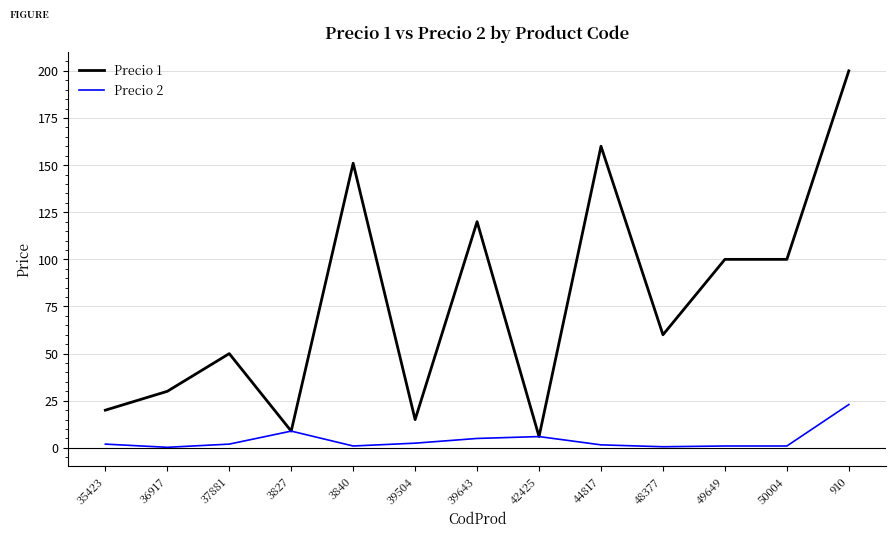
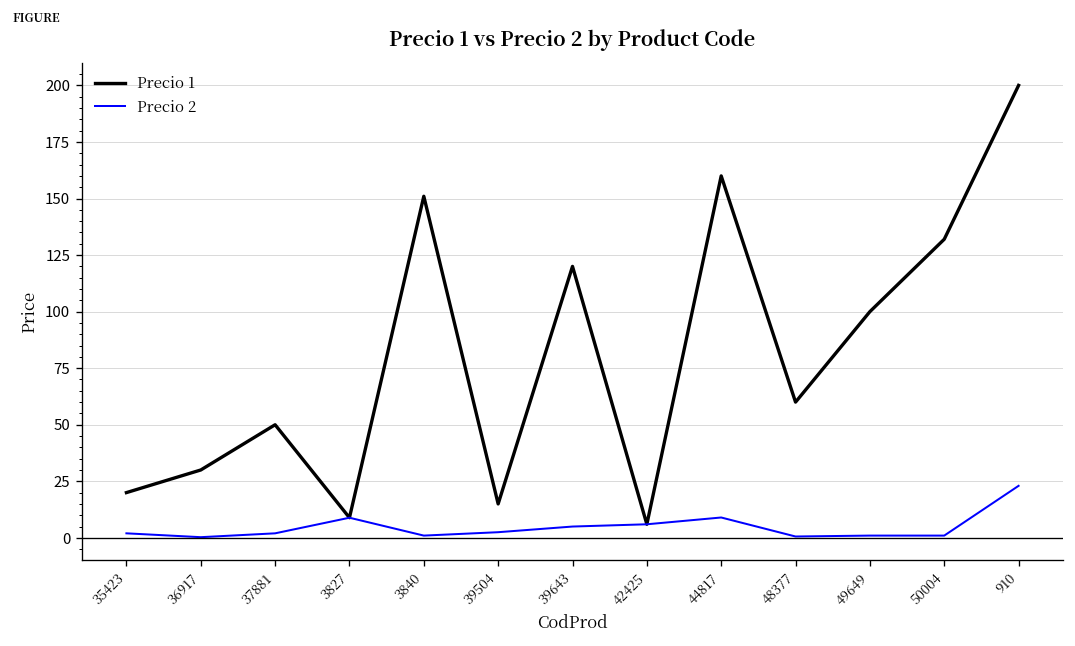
  {
    "Precio 1": {
      "35423": 20,
      "36917": 30,
      "37881": 50,
      "3840": 151,
      "39504": 15,
      "39643": 120,
      "44817": 160,
      "48377": 60,
      "49649": 100,
-     "50004": 100,
+     "50004": 132,
      "910": 200
    },
    "Precio 2": {
      "35423": 2,
      "36917": 0,
      "37881": 2,
      "3840": 1,
      "39504": 3,
      "39643": 5,
-     "44817": 2,
+     "44817": 9,
      "48377": 1,
      "49649": 1,
      "50004": 1,
      "910": 23
    }
  }
